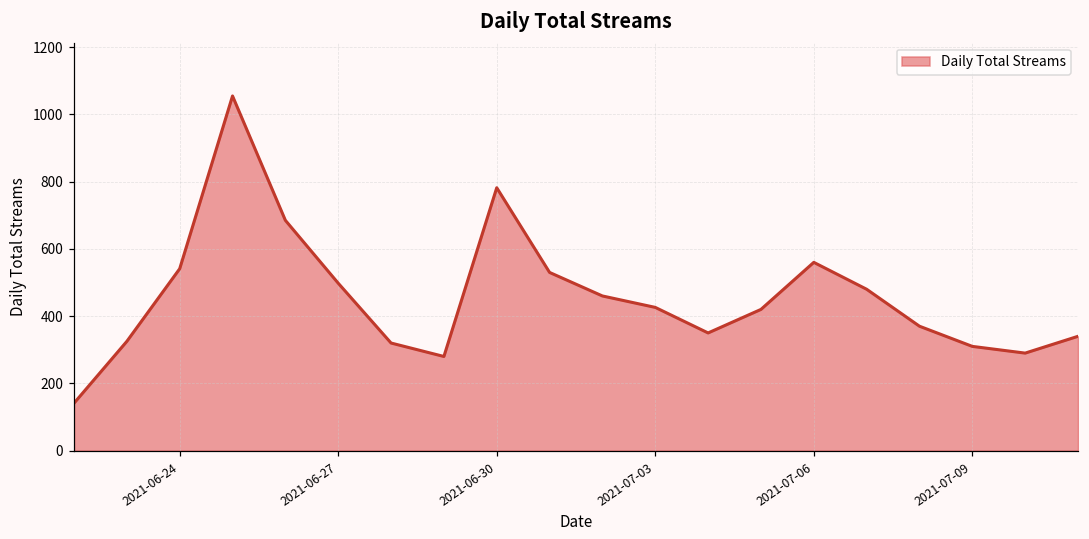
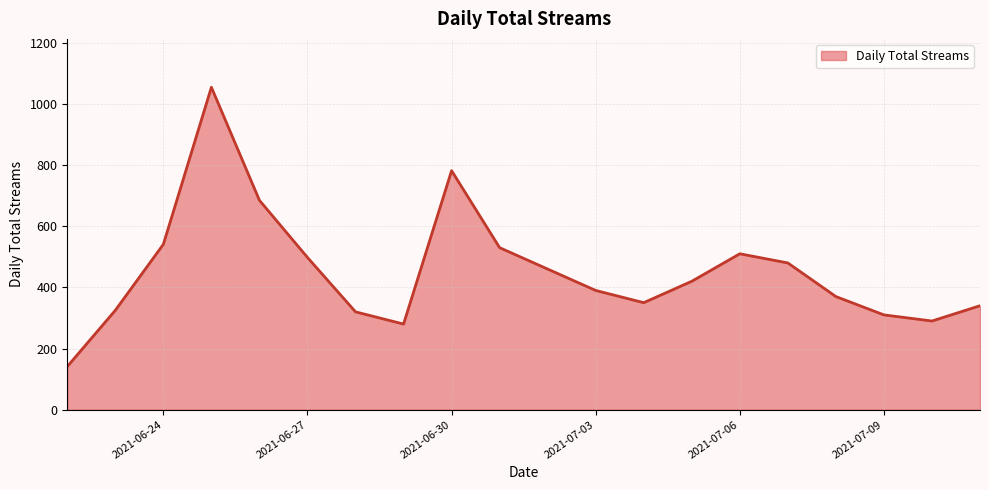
  {
    "2021-06-24": 540,
    "2021-06-27": 500,
    "2021-06-30": 780,
-   "2021-07-03": 430,
-   "2021-07-06": 560,
+   "2021-07-03": 390,
+   "2021-07-06": 510,
    "2021-07-09": 310
  }
